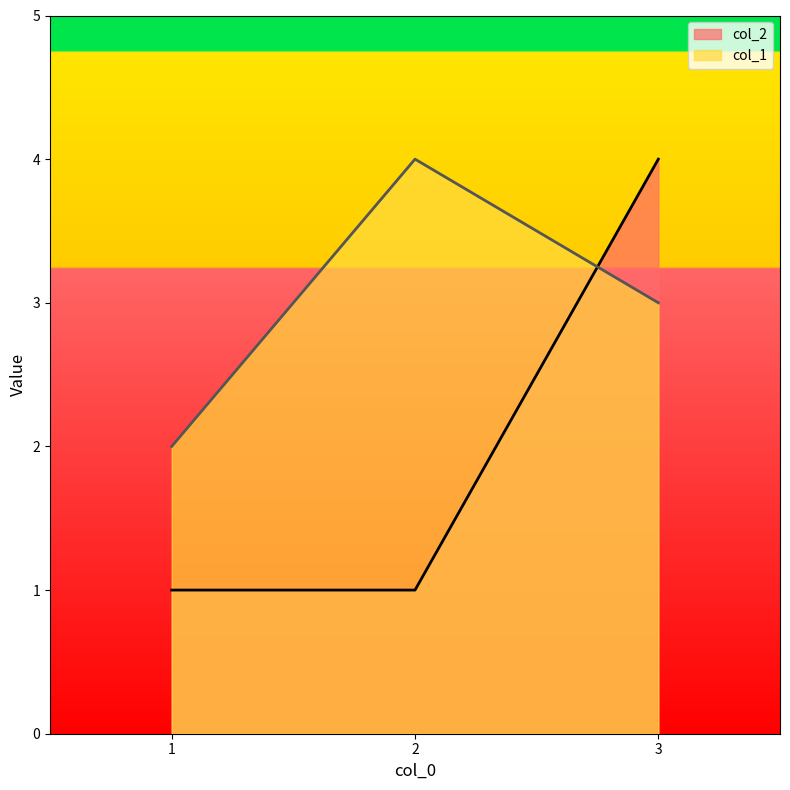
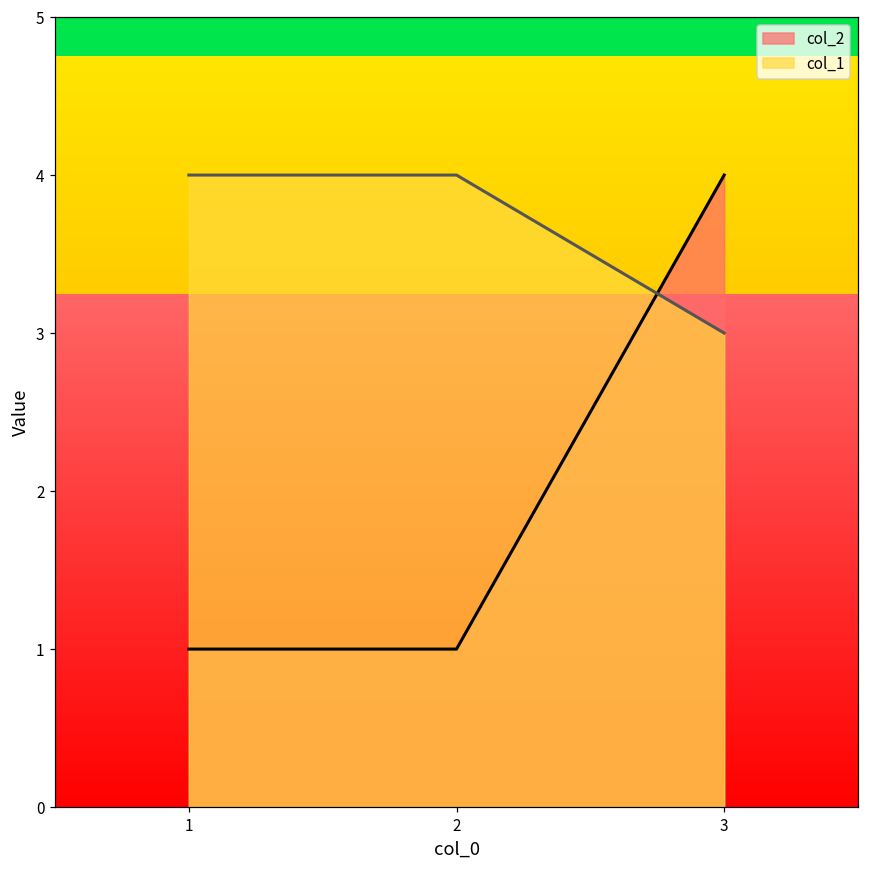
  {
    "col_2": {
      "1": 1,
      "2": 1,
      "3": 4
    },
    "col_1": {
-     "1": 2,
+     "1": 4,
      "2": 4,
      "3": 3
    }
  }
